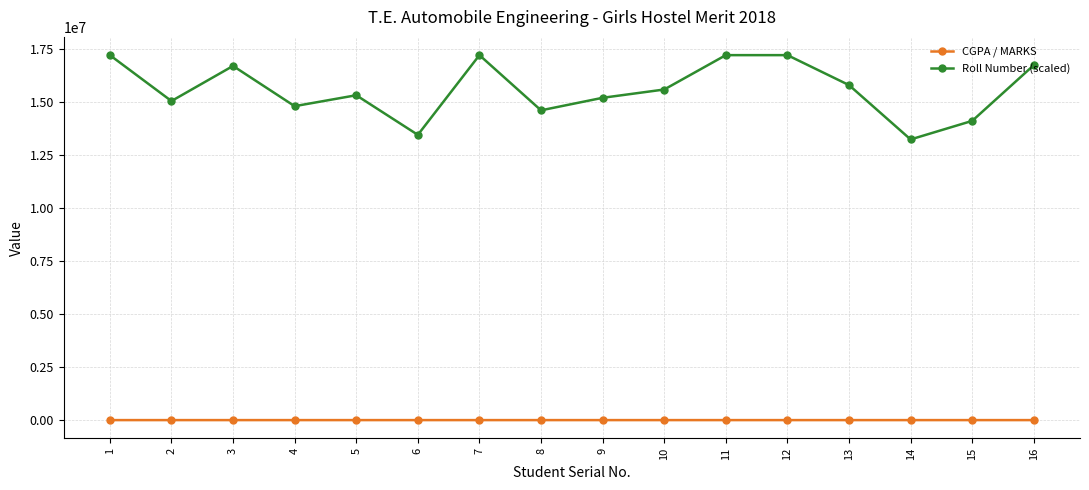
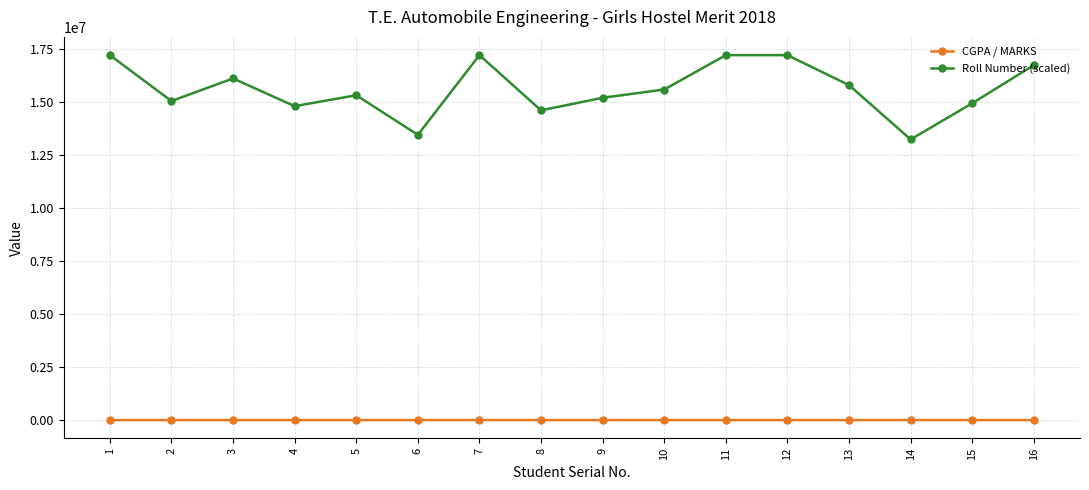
  {
    "CGPA / MARKS": {
      "1": 0,
      "2": 0,
      "3": 0,
      "4": 0,
      "5": 0,
      "6": 0,
      "7": 0,
      "8": 0,
      "9": 0,
      "10": 0,
      "11": 0,
      "12": 0,
      "13": 0,
      "14": 0,
      "15": 0,
      "16": 0
    },
    "Roll Number (scaled)": {
      "1": 17200000,
      "2": 15000000,
-     "3": 16700000,
+     "3": 16100000,
      "4": 14800000,
      "5": 15300000,
      "6": 13500000,
      "7": 17200000,
      "8": 14600000,
      "9": 15200000,
      "10": 15600000,
      "11": 17200000,
      "12": 17200000,
      "13": 15800000,
      "14": 13200000,
-     "15": 14100000,
+     "15": 14900000,
      "16": 16700000
    }
  }
